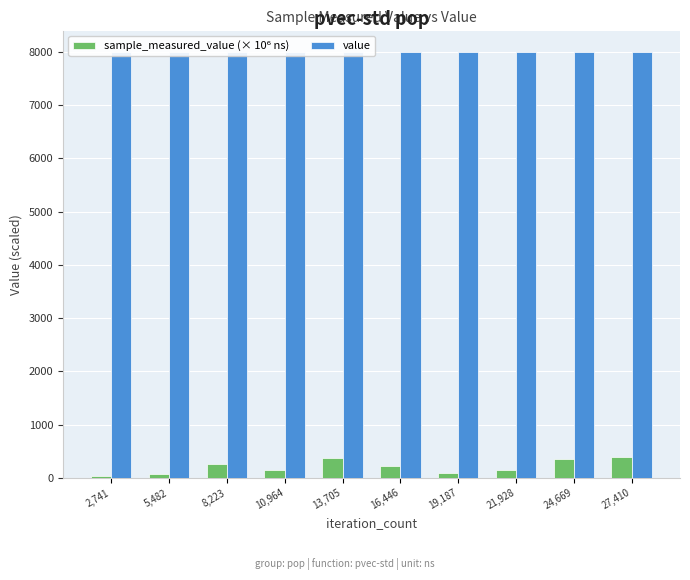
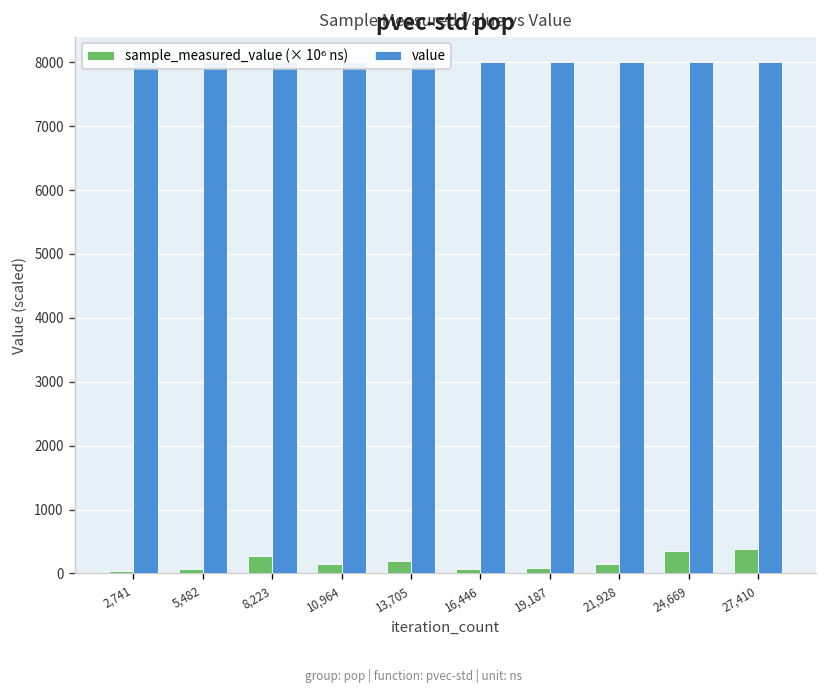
  {
    "sample_measured_value (× 10⁶ ns)": {
      "5,482": 100,
      "8,223": 300,
      "10,964": 200,
-     "13,705": 400,
-     "16,446": 200,
+     "13,705": 200,
+     "16,446": 100,
      "19,187": 100,
      "21,928": 100,
      "24,669": 300,
      "27,410": 400
    },
    "value": {
      "16,446": 8000,
      "19,187": 8000,
      "21,928": 8000,
      "24,669": 8000,
      "27,410": 8000
    }
  }
